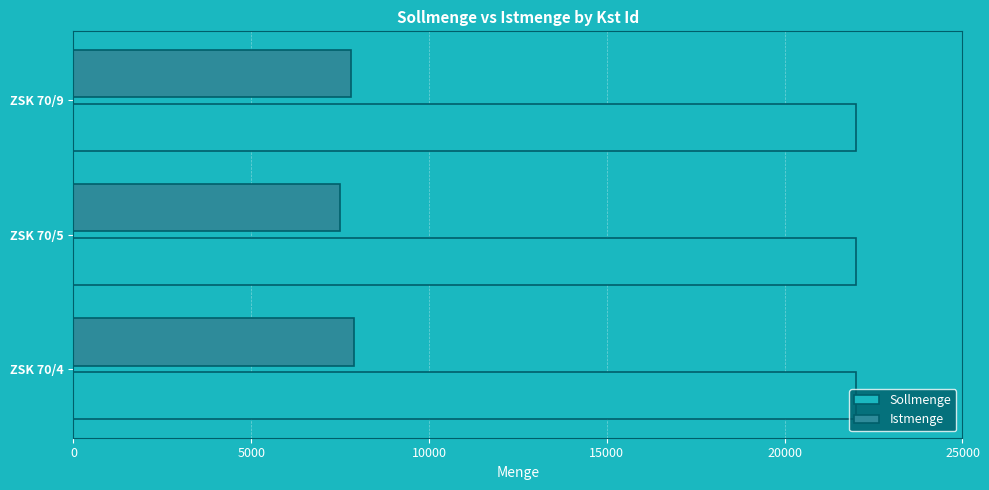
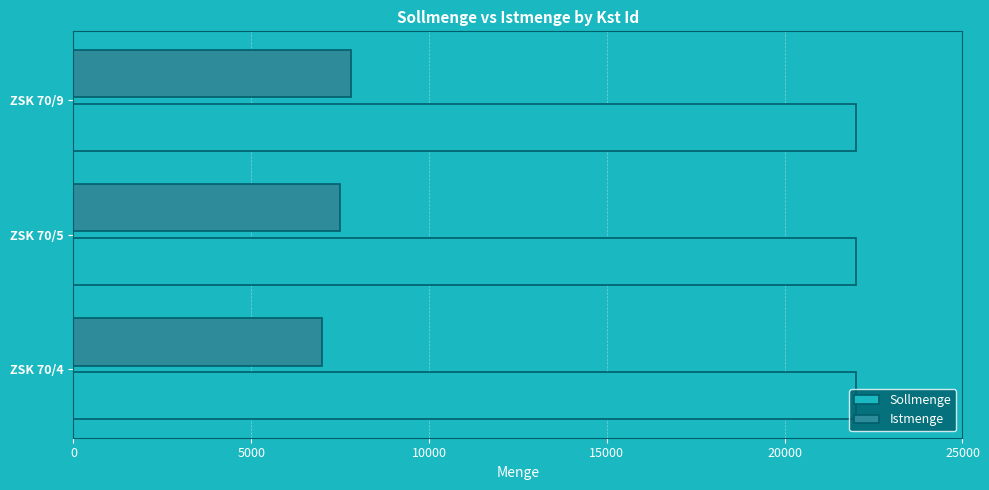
  {
    "Sollmenge": {
      "ZSK 70/9": 22000,
      "ZSK 70/5": 22000
    },
    "Istmenge": {
      "ZSK 70/9": 7800,
      "ZSK 70/5": 7500,
-     "ZSK 70/4": 7900
+     "ZSK 70/4": 7000
    }
  }
